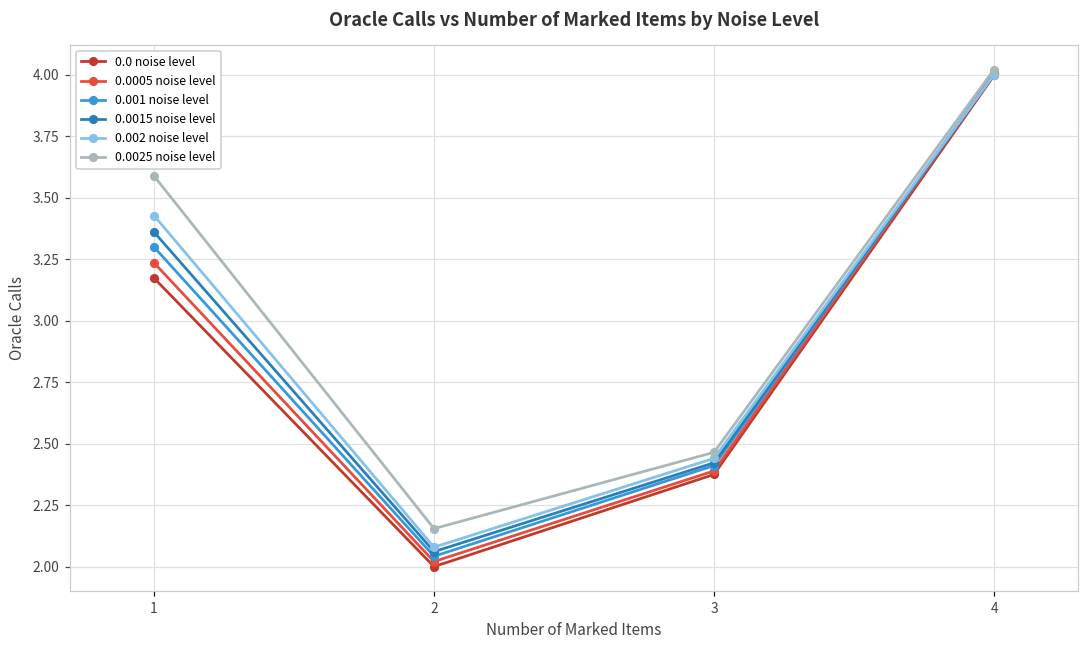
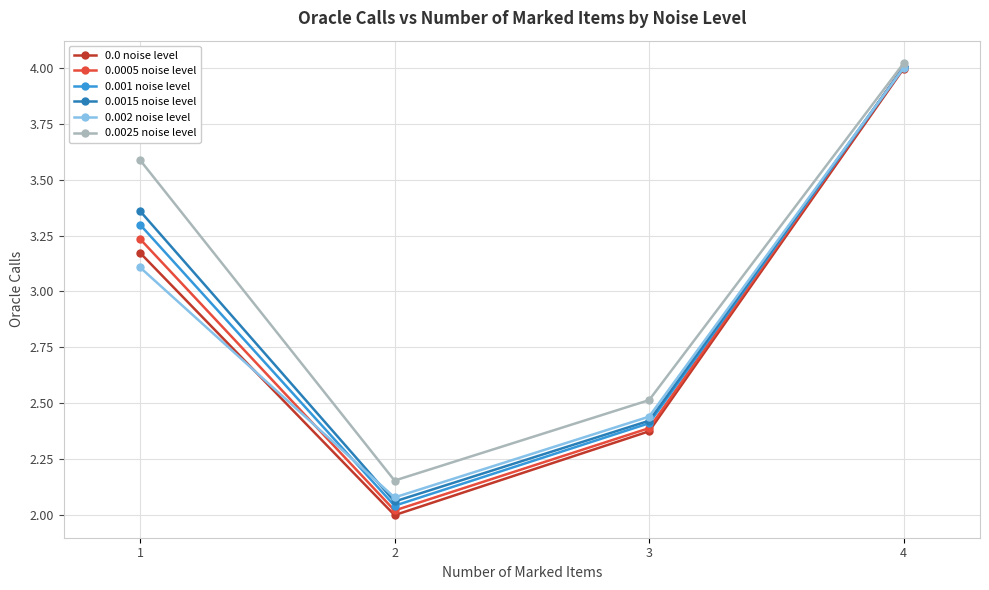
  {
    "0.002 noise level": {
-     "1": 3.43,
+     "1": 3.11,
      "2": 2.08,
      "3": 2.44
    },
    "0.0025 noise level": {
      "1": 3.59,
      "2": 2.15,
-     "3": 2.46,
+     "3": 2.51,
      "4": 4.02
    }
  }
